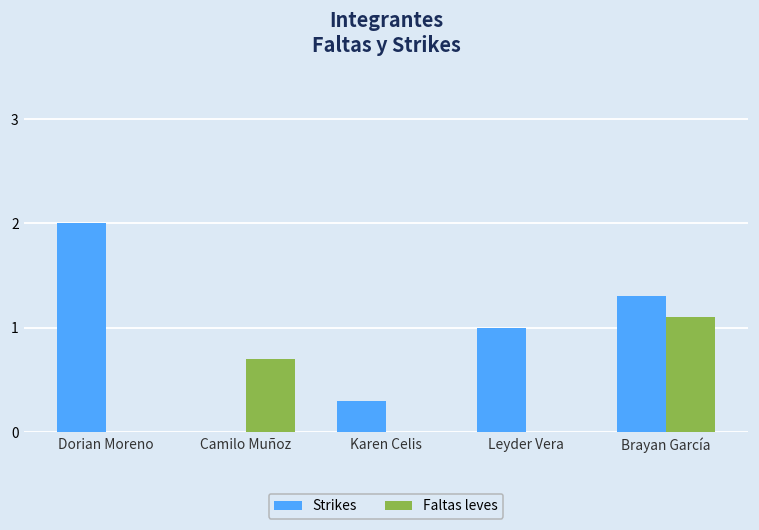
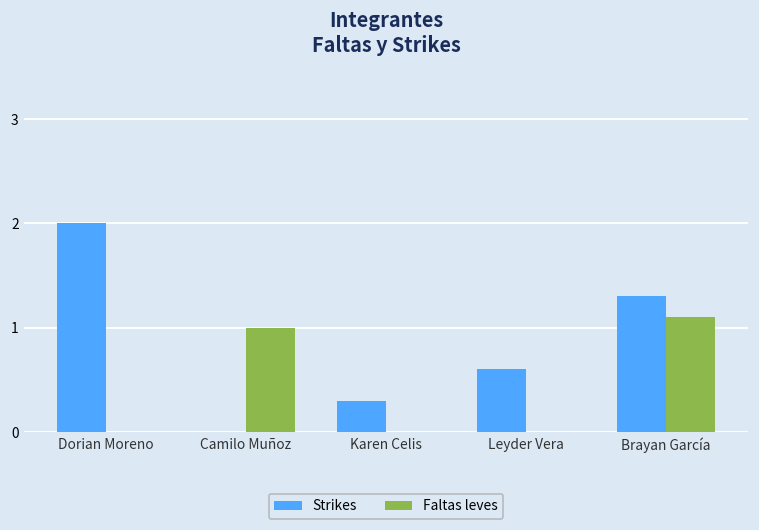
  {
    "Strikes": {
      "Dorian Moreno": 2.0,
      "Camilo Muñoz": 0.0,
      "Karen Celis": 0.3,
-     "Leyder Vera": 1.0,
+     "Leyder Vera": 0.6,
      "Brayan García": 1.3
    },
    "Faltas leves": {
      "Dorian Moreno": 0.0,
-     "Camilo Muñoz": 0.7,
+     "Camilo Muñoz": 1.0,
      "Karen Celis": 0.0,
      "Leyder Vera": 0.0,
      "Brayan García": 1.1
    }
  }
